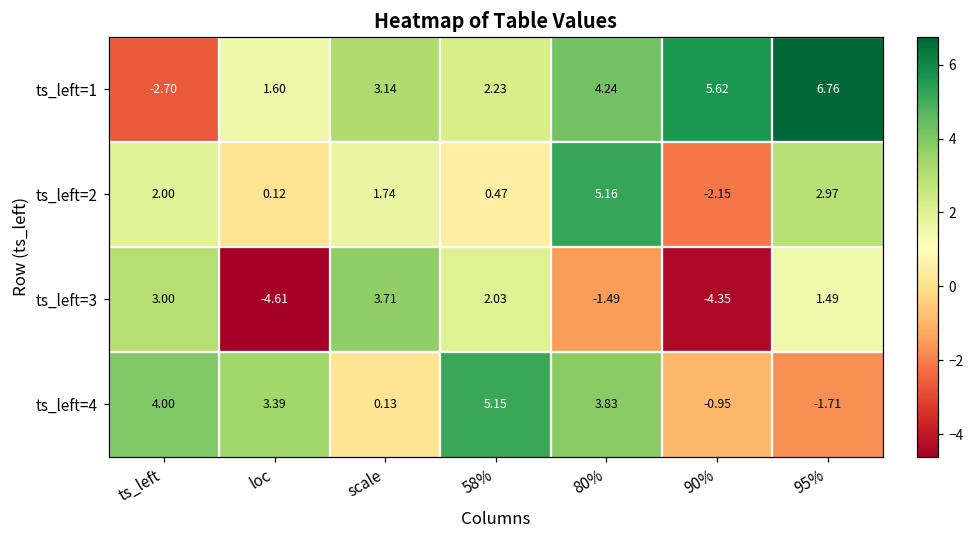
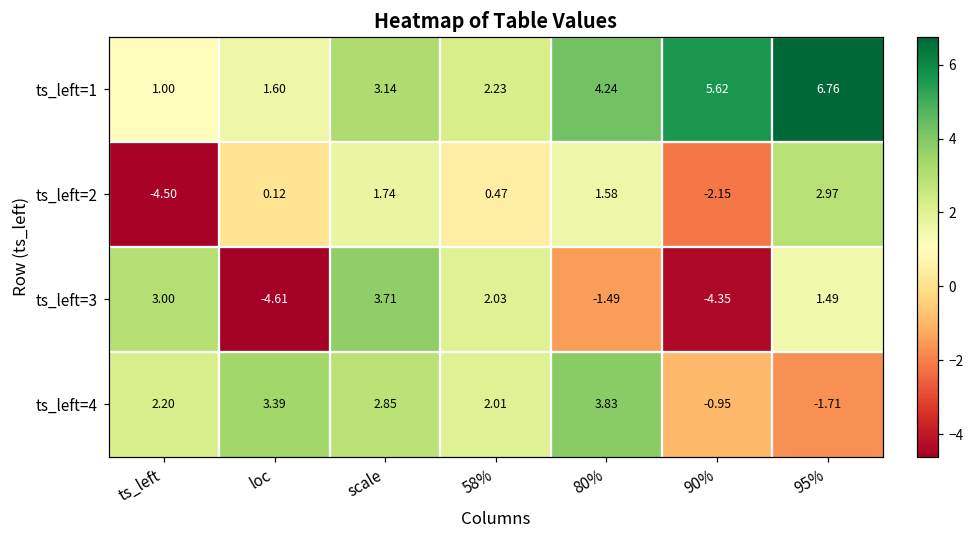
  {
    "ts_left=1": {
-     "ts_left": -2.70,
+     "ts_left": 1.00,
      "loc": 1.60,
      "scale": 3.14,
      "58%": 2.23,
      "80%": 4.24,
      "90%": 5.62,
      "95%": 6.76
    },
    "ts_left=2": {
-     "ts_left": 2.00,
+     "ts_left": -4.50,
      "loc": 0.12,
      "scale": 1.74,
      "58%": 0.47,
-     "80%": 5.16,
+     "80%": 1.58,
      "90%": -2.15,
      "95%": 2.97
    },
    "ts_left=3": {
      "ts_left": 3.00,
      "loc": -4.61,
      "scale": 3.71,
      "58%": 2.03,
      "80%": -1.49,
      "90%": -4.35,
      "95%": 1.49
    },
    "ts_left=4": {
-     "ts_left": 4.00,
+     "ts_left": 2.20,
      "loc": 3.39,
-     "scale": 0.13,
-     "58%": 5.15,
+     "scale": 2.85,
+     "58%": 2.01,
      "80%": 3.83,
      "90%": -0.95,
      "95%": -1.71
    }
  }
